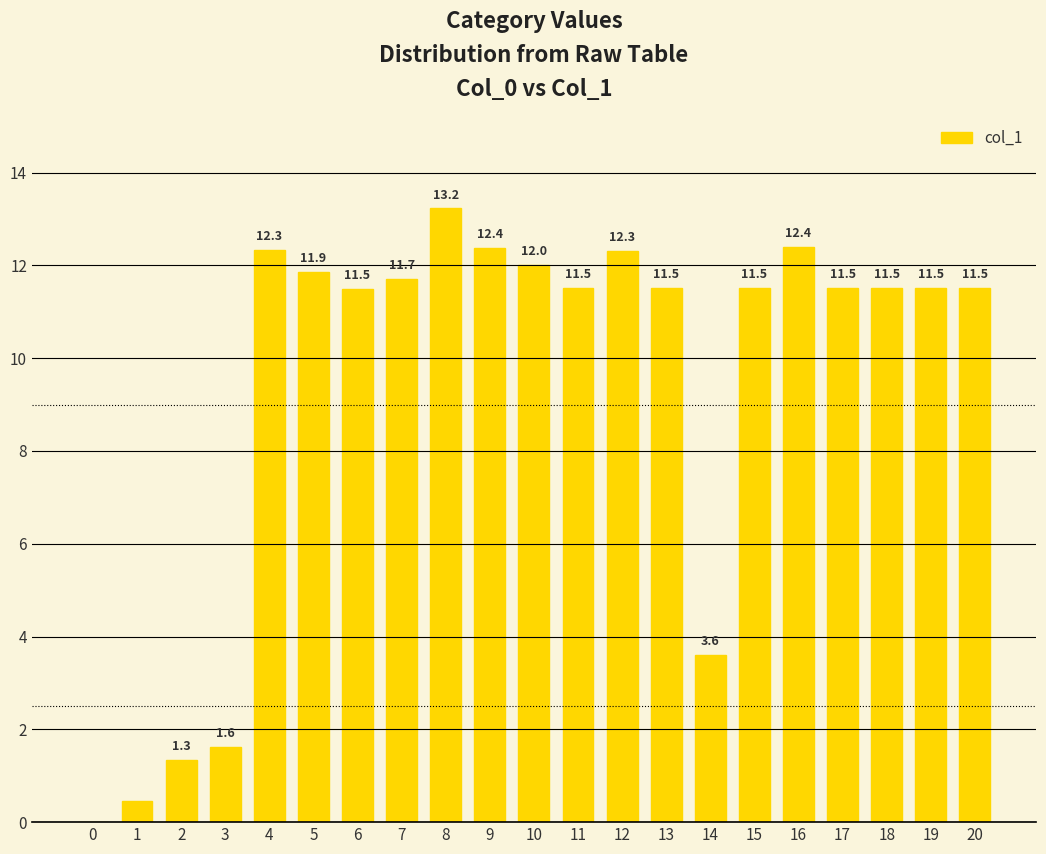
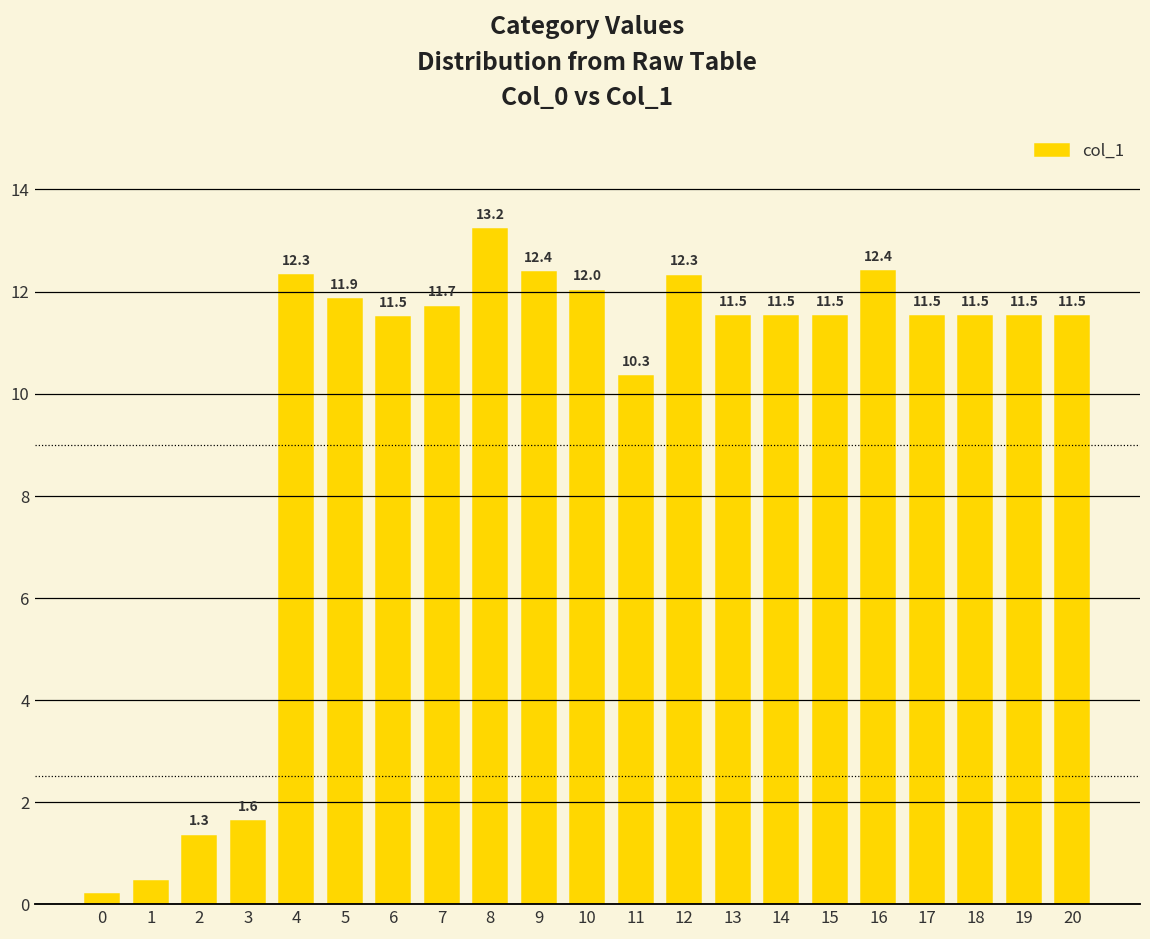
  {
-   "0": 0.0,
+   "0": 0.2,
    "2": 1.3,
    "3": 1.6,
    "4": 12.3,
    "5": 11.9,
    "6": 11.5,
    "7": 11.7,
    "8": 13.2,
    "9": 12.4,
    "10": 12.0,
-   "11": 11.5,
+   "11": 10.3,
    "12": 12.3,
    "13": 11.5,
-   "14": 3.6,
+   "14": 11.5,
    "15": 11.5,
    "16": 12.4,
    "17": 11.5,
    "18": 11.5,
    "19": 11.5,
    "20": 11.5
  }
